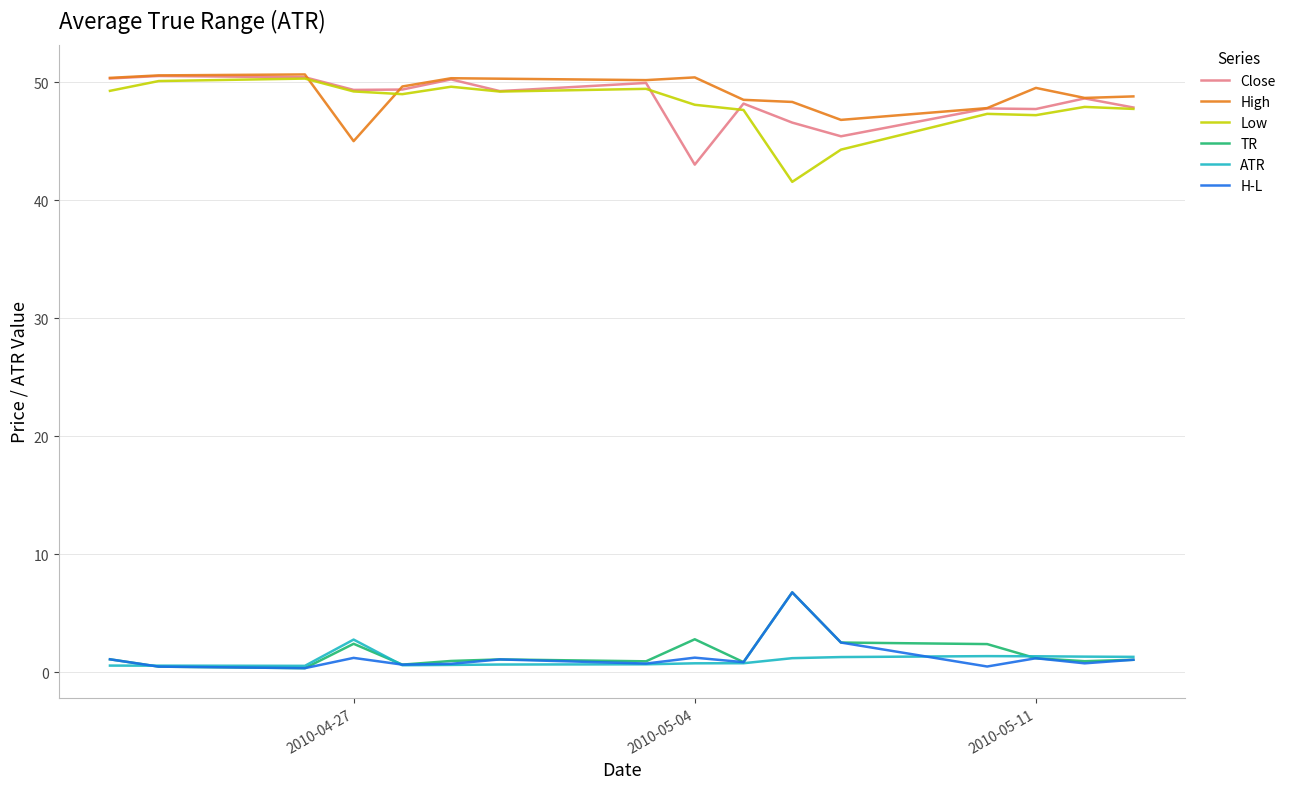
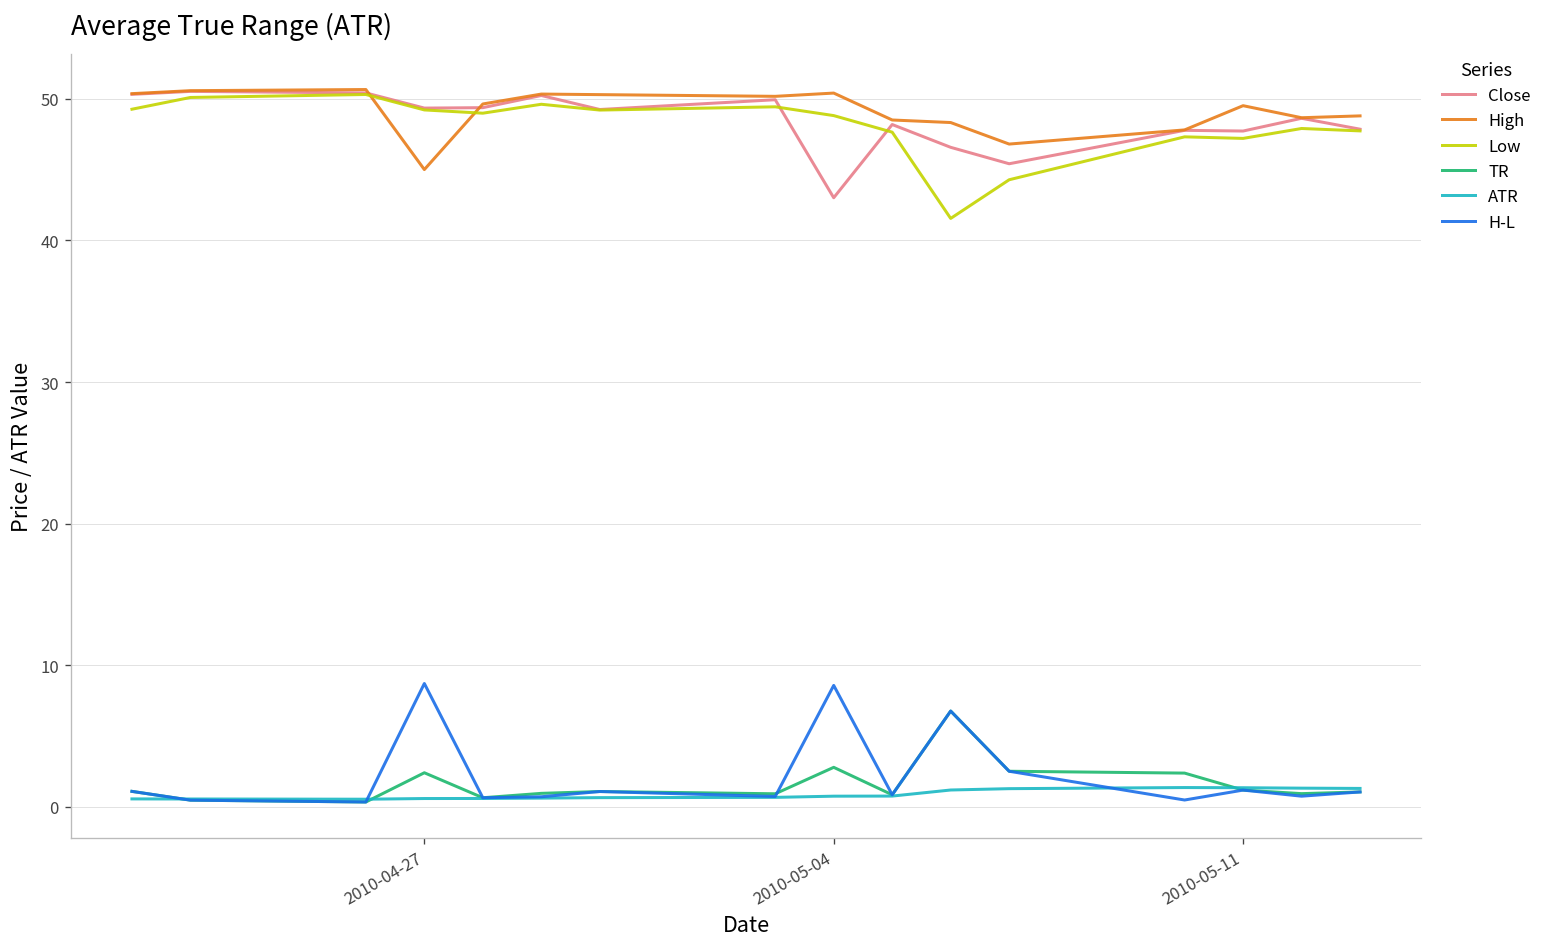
  {
    "Close": {
      "2010-05-04": 43.0,
      "2010-05-11": 47.7
    },
    "High": {
      "2010-04-27": 45.0,
      "2010-05-04": 50.4,
      "2010-05-11": 49.5
    },
    "Low": {
-     "2010-05-04": 48.1,
+     "2010-05-04": 48.8,
      "2010-05-11": 47.2
    },
    "TR": {
      "2010-04-27": 2.4,
      "2010-05-04": 2.8
    },
    "ATR": {
-     "2010-04-27": 2.8,
+     "2010-04-27": 0.6,
      "2010-05-04": 0.8
    },
    "H-L": {
-     "2010-04-27": 1.2,
-     "2010-05-04": 1.2
+     "2010-04-27": 8.7,
+     "2010-05-04": 8.6
    }
  }
